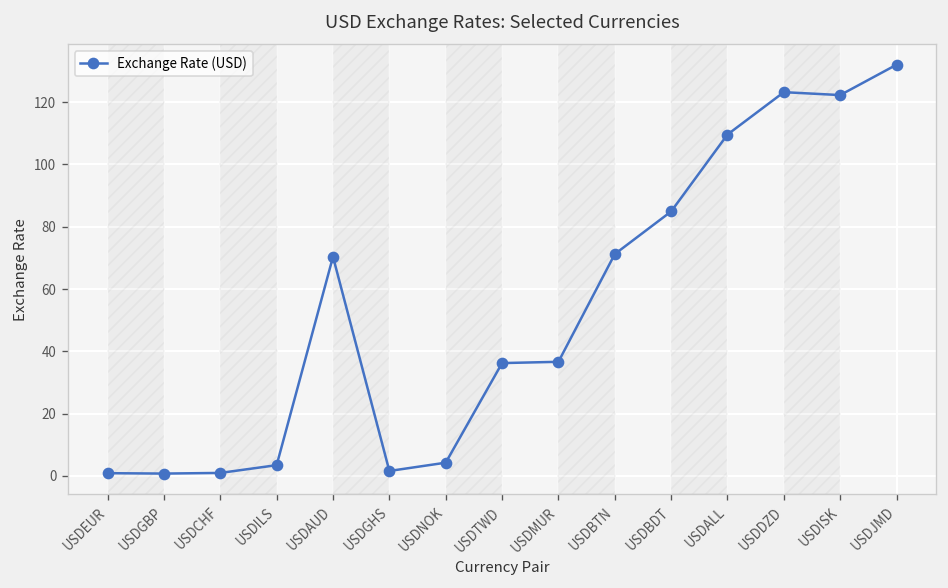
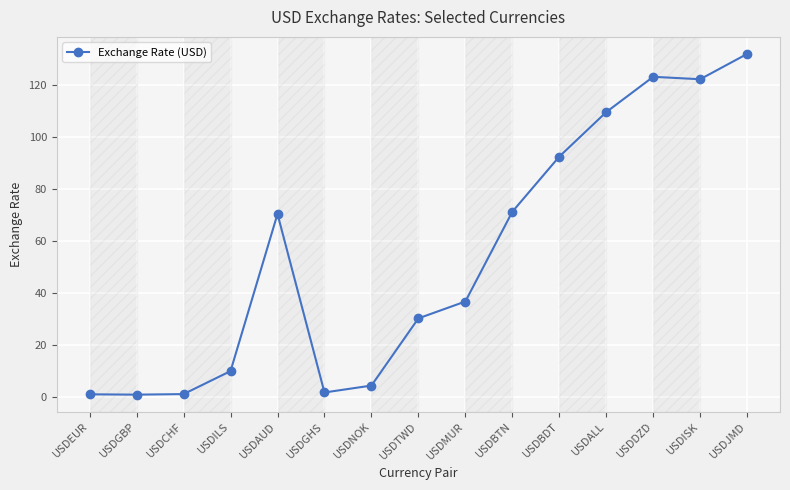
  {
    "USDEUR": 1,
    "USDGBP": 1,
    "USDCHF": 1,
-   "USDILS": 3,
+   "USDILS": 10,
    "USDAUD": 70,
    "USDGHS": 2,
    "USDNOK": 4,
-   "USDTWD": 36,
+   "USDTWD": 30,
    "USDMUR": 37,
    "USDBTN": 71,
-   "USDBDT": 85,
+   "USDBDT": 92,
    "USDALL": 110,
    "USDDZD": 123,
    "USDISK": 122,
    "USDJMD": 132
  }
